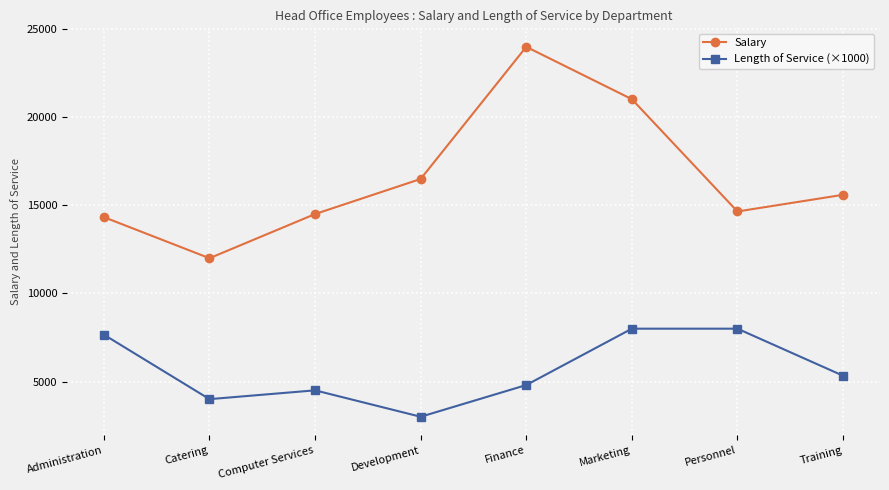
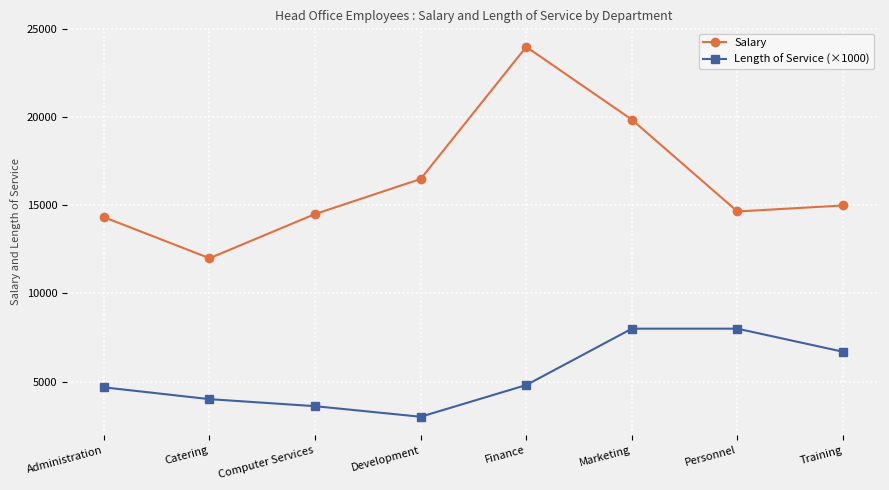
  {
    "Salary": {
      "Administration": 14300,
      "Catering": 12000,
      "Computer Services": 14500,
      "Development": 16500,
      "Finance": 24000,
-     "Marketing": 21000,
+     "Marketing": 19900,
      "Personnel": 14700,
-     "Training": 15600
+     "Training": 15000
    },
    "Length of Service (×1000)": {
-     "Administration": 7700,
+     "Administration": 4700,
      "Catering": 4000,
-     "Computer Services": 4500,
+     "Computer Services": 3600,
      "Development": 3000,
      "Finance": 4800,
      "Marketing": 8000,
      "Personnel": 8000,
-     "Training": 5300
+     "Training": 6700
    }
  }
